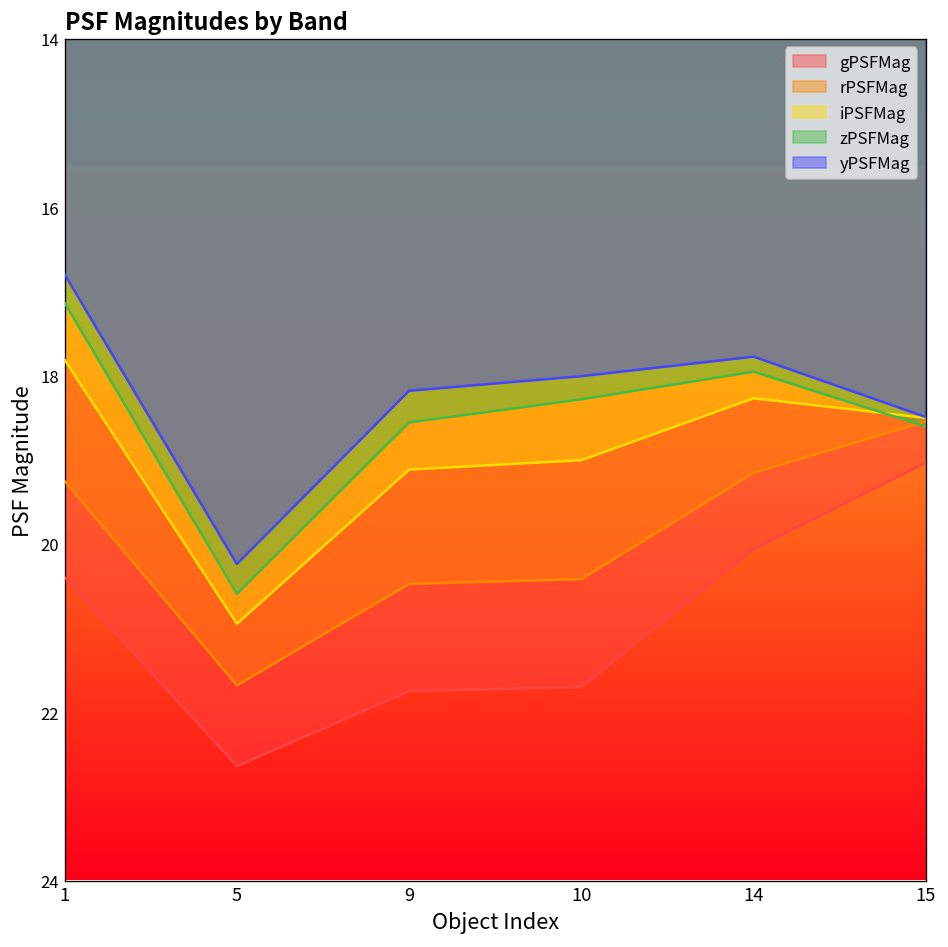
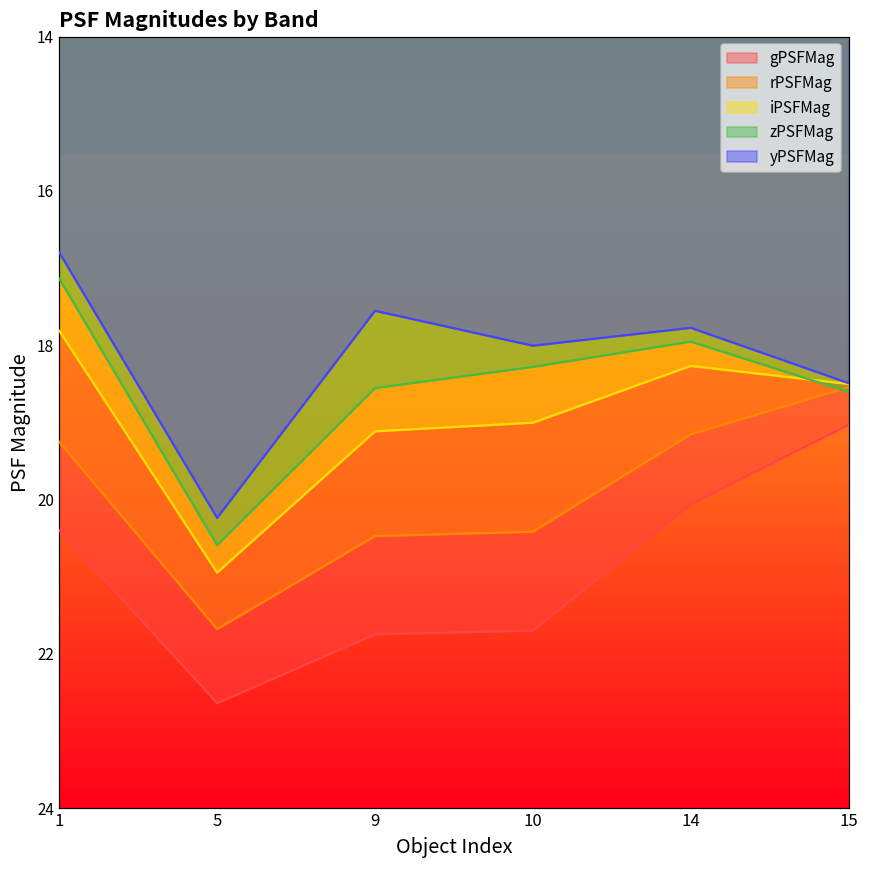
  {
    "gPSFMag": {
      "1": 20.4,
      "5": 22.6,
      "9": 21.7,
      "10": 21.7,
      "14": 20.1,
      "15": 19.0
    },
    "zPSFMag": {
      "1": 17.1,
      "5": 20.6,
      "9": 18.6,
      "10": 18.3,
      "14": 18.0,
      "15": 18.6
    },
    "yPSFMag": {
      "1": 16.8,
      "5": 20.2,
-     "9": 18.2,
+     "9": 17.6,
      "10": 18.0,
      "14": 17.8
    }
  }
